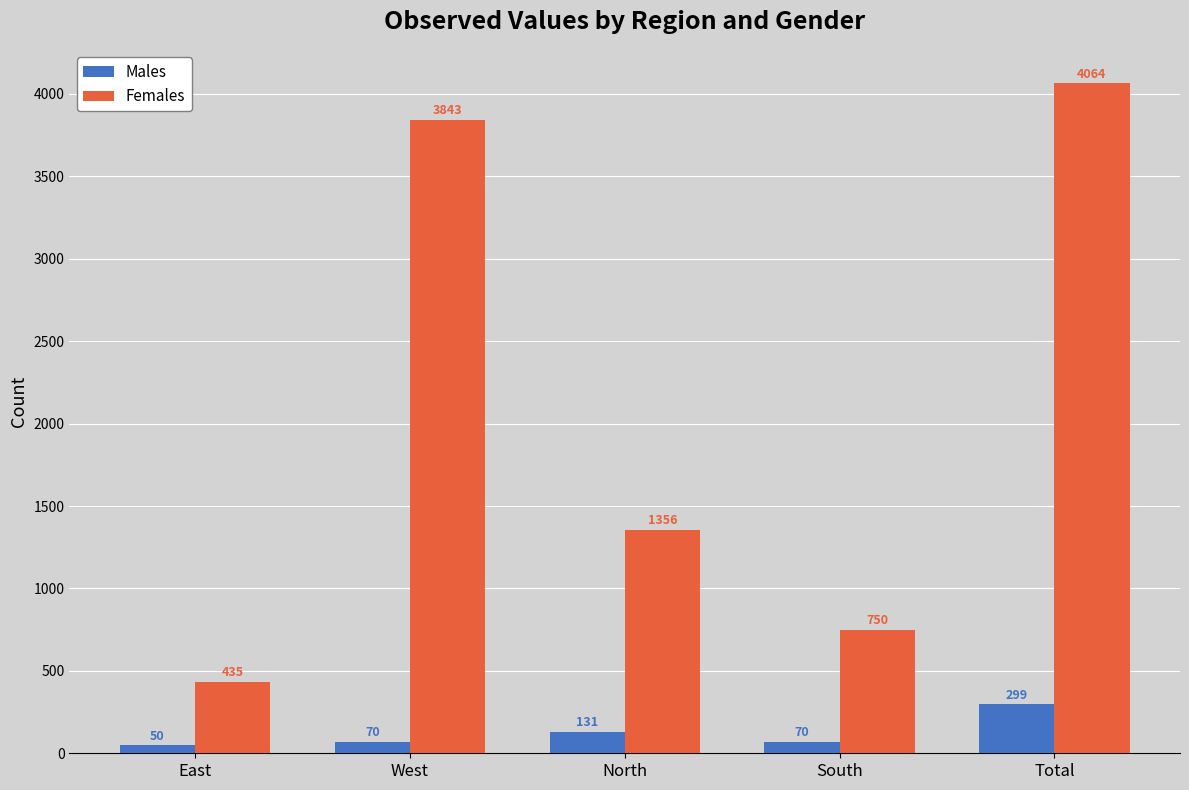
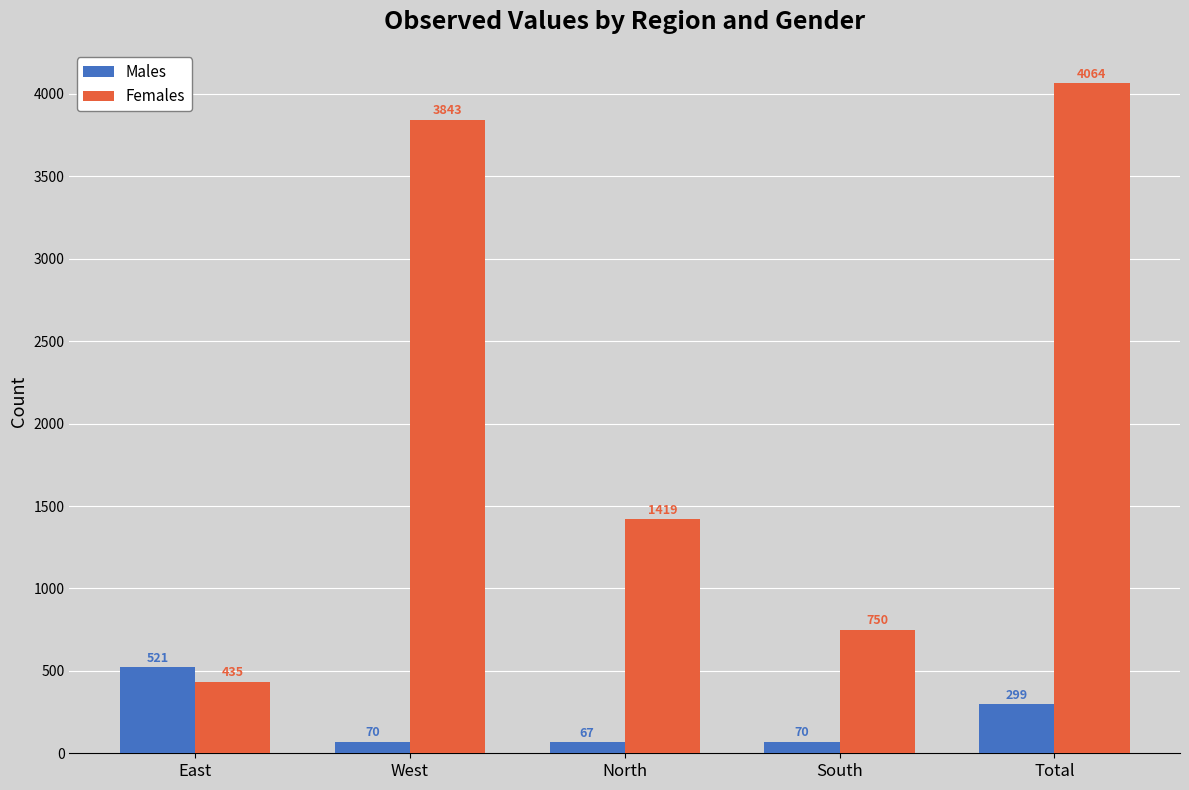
  {
    "Males": {
-     "East": 50,
+     "East": 521,
      "West": 70,
-     "North": 131,
+     "North": 67,
      "South": 70,
      "Total": 299
    },
    "Females": {
      "East": 435,
      "West": 3843,
-     "North": 1356,
+     "North": 1419,
      "South": 750,
      "Total": 4064
    }
  }
